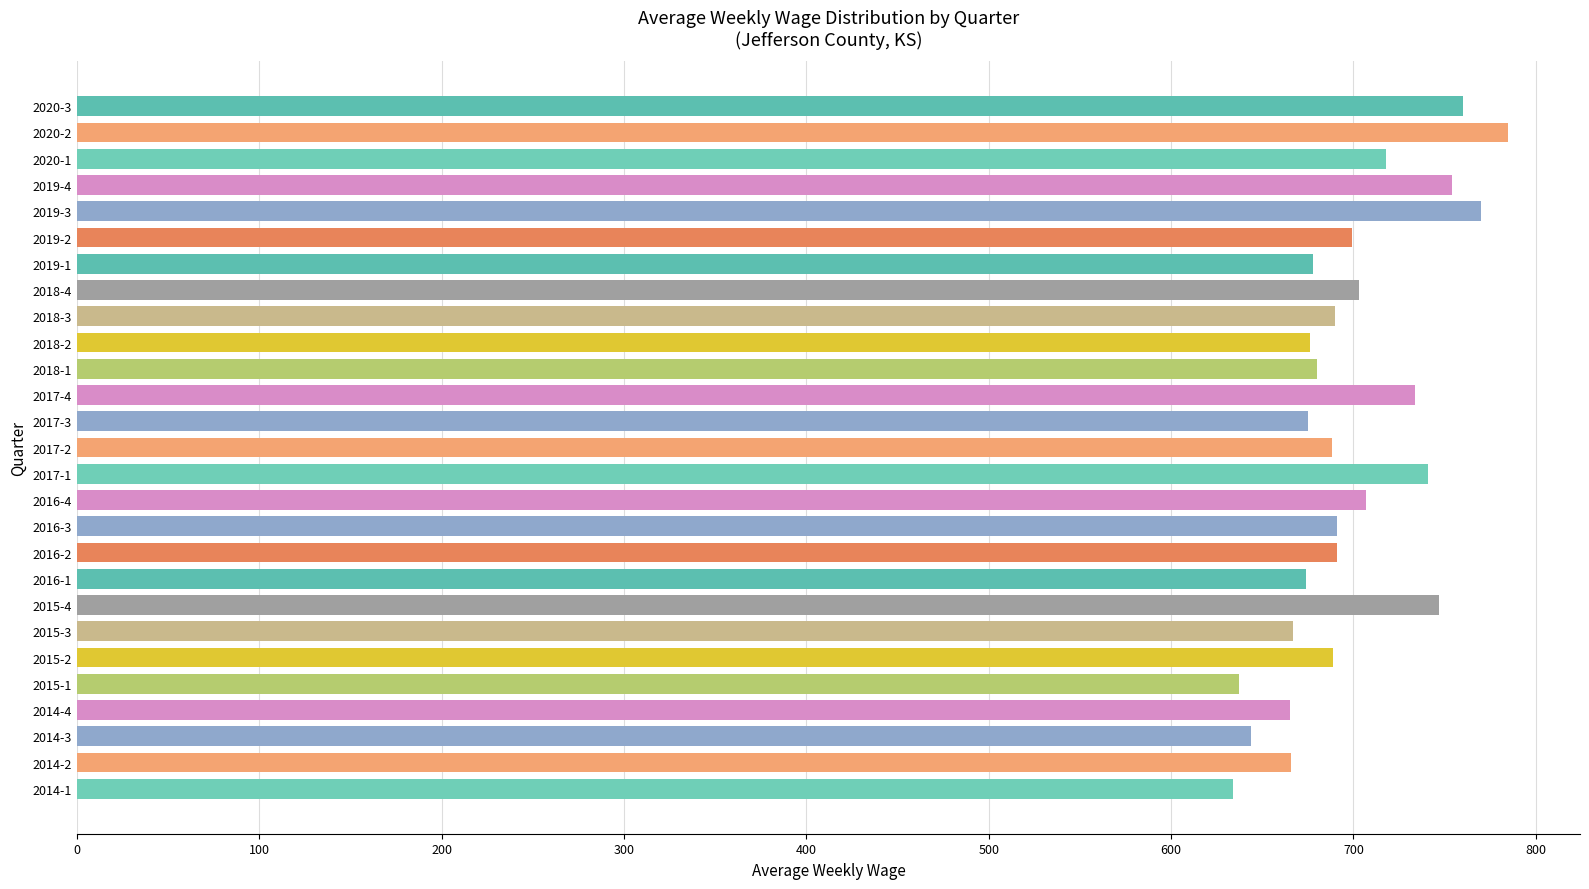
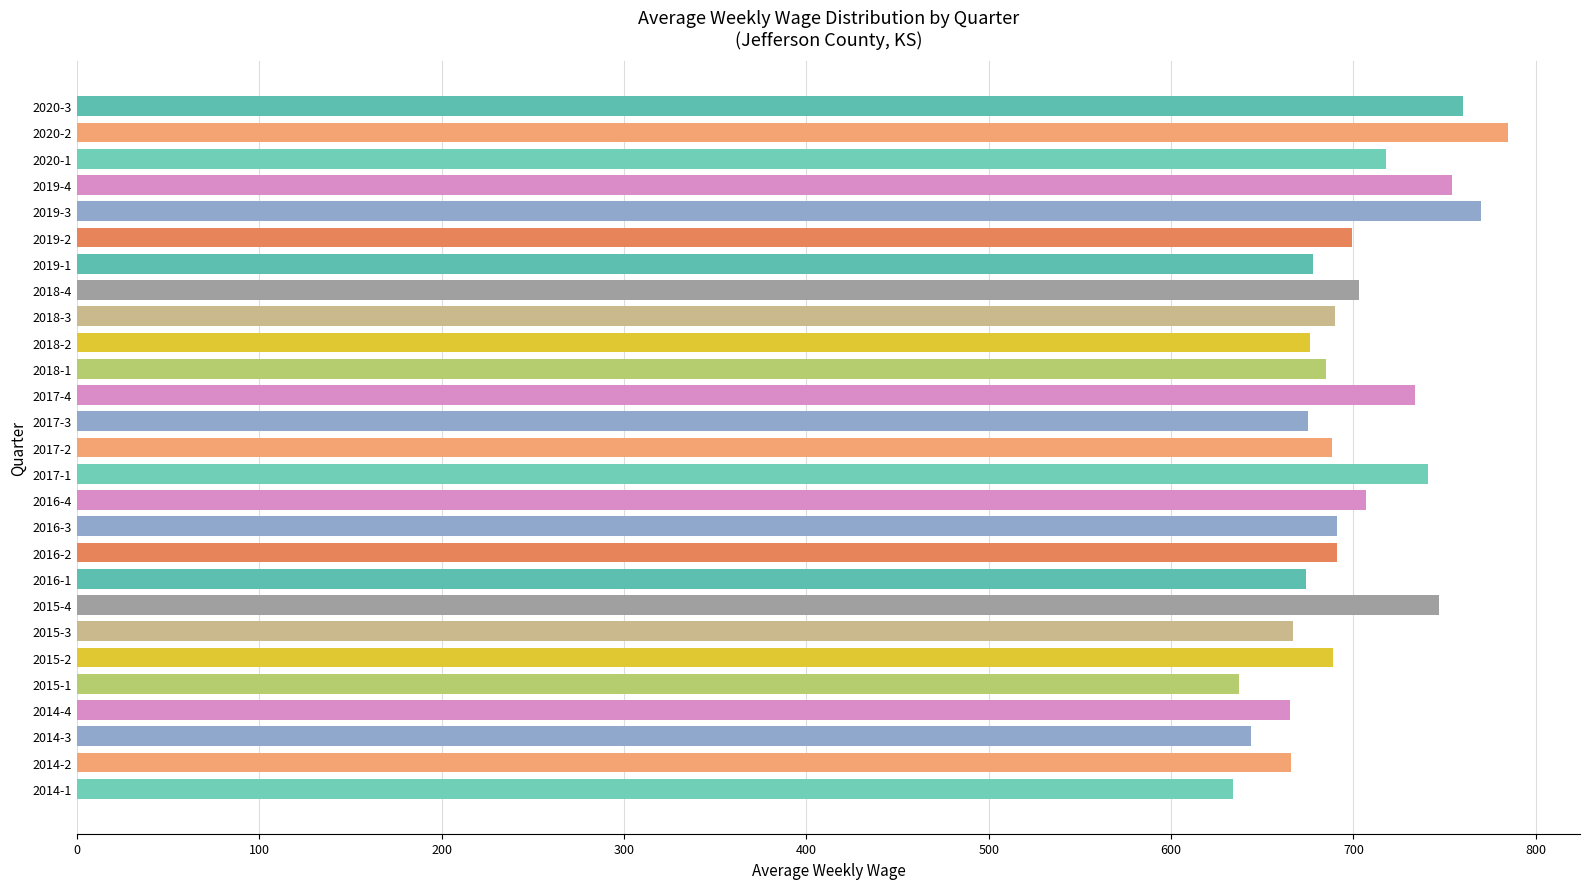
  {
    "2020-3": 760,
    "2020-2": 785,
    "2020-1": 718,
    "2019-4": 754,
    "2019-3": 770,
    "2019-2": 699,
    "2019-1": 678,
    "2018-4": 703,
    "2018-3": 690,
    "2018-2": 676,
-   "2018-1": 680,
+   "2018-1": 685,
    "2017-4": 734,
    "2017-3": 675,
    "2017-2": 688,
    "2017-1": 741,
    "2016-4": 707,
    "2016-3": 691,
    "2016-2": 691,
    "2016-1": 674,
    "2015-4": 747,
    "2015-3": 667,
    "2015-2": 689,
    "2015-1": 637,
    "2014-4": 665,
    "2014-3": 644,
    "2014-2": 666,
    "2014-1": 634
  }
